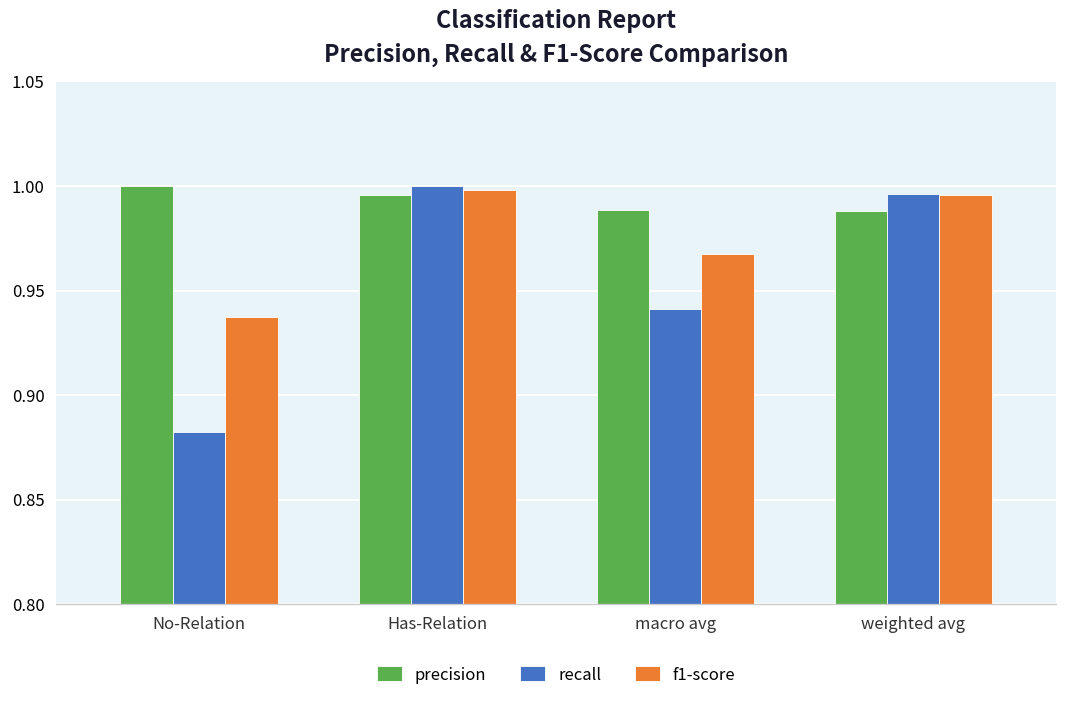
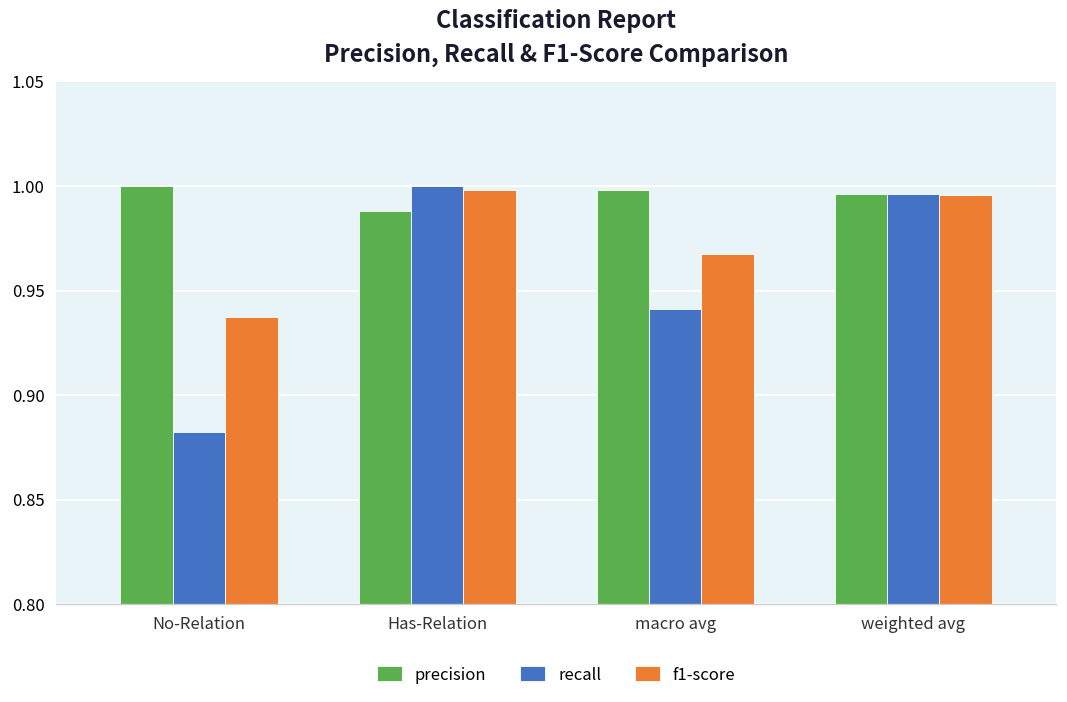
  {
    "precision": {
      "No-Relation": 1.000,
-     "Has-Relation": 0.996,
-     "macro avg": 0.988,
-     "weighted avg": 0.988
+     "Has-Relation": 0.988,
+     "macro avg": 0.998,
+     "weighted avg": 0.996
    },
    "recall": {
      "No-Relation": 0.882,
      "Has-Relation": 1.000,
      "macro avg": 0.941,
      "weighted avg": 0.996
    },
    "f1-score": {
      "No-Relation": 0.938,
      "Has-Relation": 0.998,
      "macro avg": 0.968,
      "weighted avg": 0.996
    }
  }
